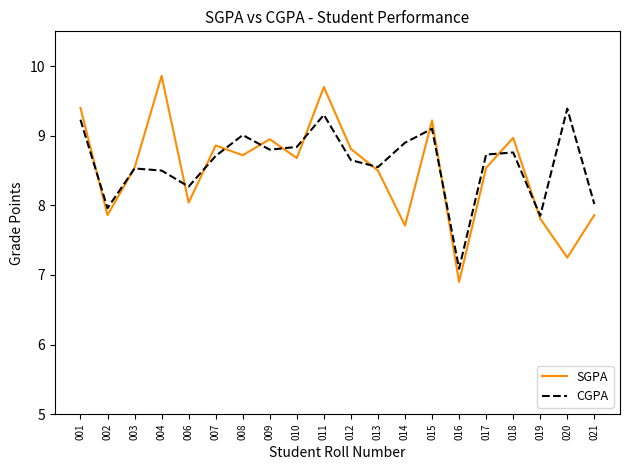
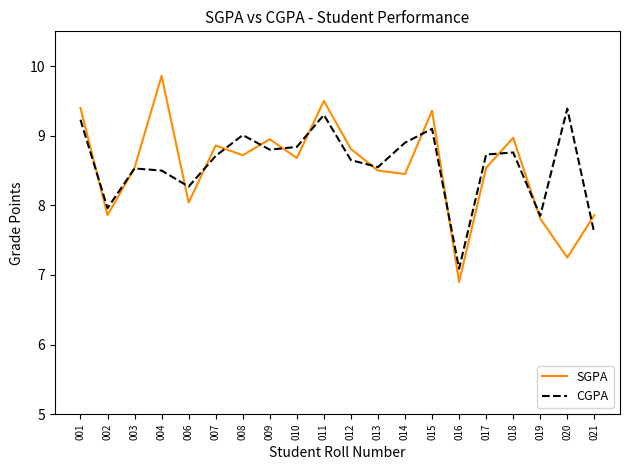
  {
    "SGPA": {
      "001": 9.4,
      "002": 7.9,
      "004": 9.9,
      "006": 8.0,
      "007": 8.9,
      "008": 8.7,
      "009": 9.0,
      "010": 8.7,
-     "011": 9.7,
+     "011": 9.5,
      "012": 8.8,
      "013": 8.5,
-     "014": 7.7,
-     "015": 9.2,
+     "014": 8.5,
+     "015": 9.4,
      "016": 6.9,
      "017": 8.5,
      "018": 9.0,
      "019": 7.8,
      "020": 7.3,
      "021": 7.9
    },
    "CGPA": {
      "001": 9.2,
      "002": 8.0,
      "004": 8.5,
      "006": 8.3,
      "007": 8.7,
      "008": 9.0,
      "009": 8.8,
      "010": 8.8,
      "011": 9.3,
      "012": 8.7,
      "013": 8.6,
      "014": 8.9,
      "015": 9.1,
      "016": 7.1,
      "017": 8.7,
      "018": 8.8,
      "019": 7.9,
      "020": 9.4,
-     "021": 8.0
+     "021": 7.6
    }
  }
